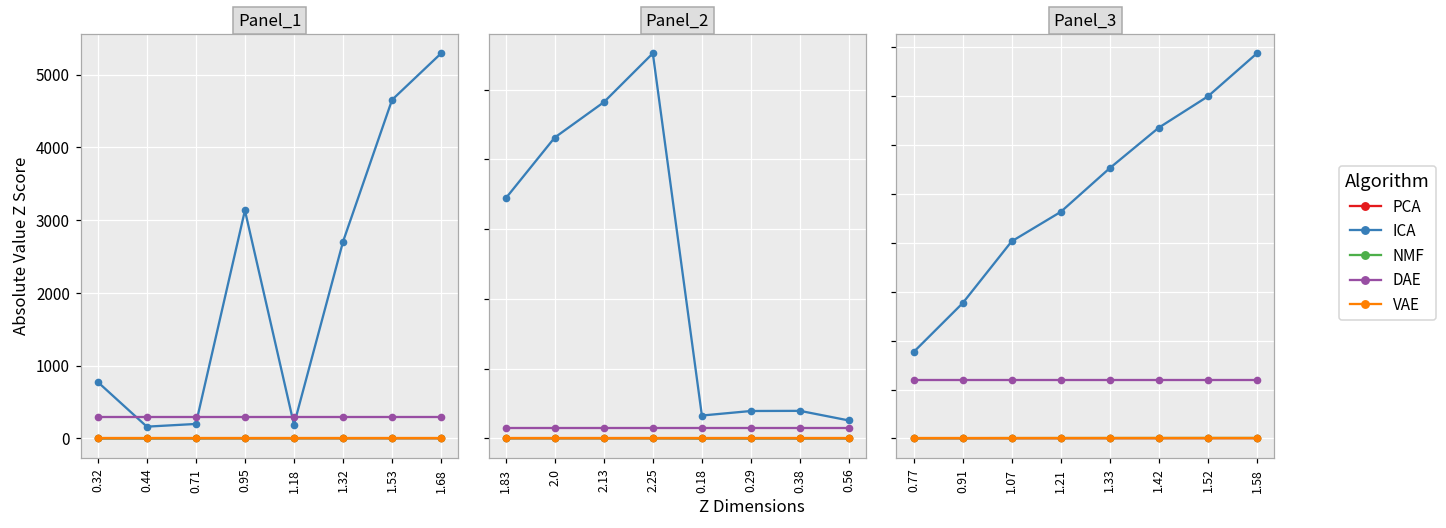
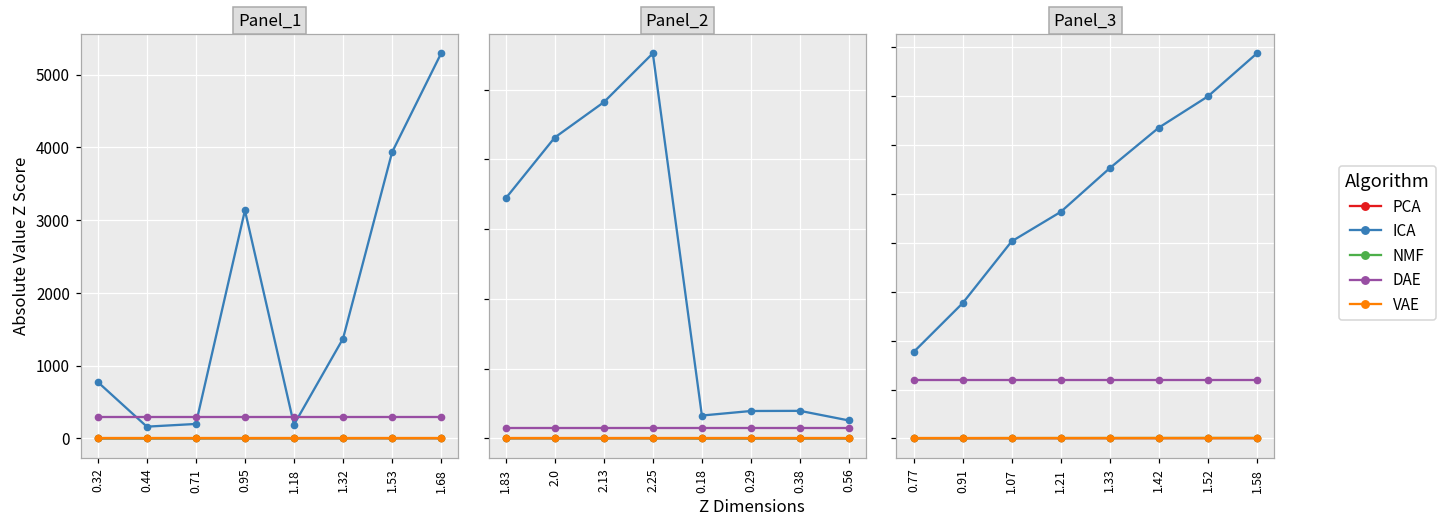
  {
    "Panel_1": {
      "VAE": {
        "0.32": 0,
        "0.44": 0,
        "0.71": 0,
        "0.95": 0,
        "1.18": 0,
        "1.32": 0,
        "1.53": 0,
        "1.68": 0
      },
      "ICA": {
        "0.32": 800,
        "0.44": 200,
        "0.71": 200,
        "0.95": 3100,
        "1.18": 200,
-       "1.32": 2700,
-       "1.53": 4700,
+       "1.32": 1400,
+       "1.53": 3900,
        "1.68": 5300
      },
      "DAE": {
        "0.32": 300,
        "0.44": 300,
        "0.71": 300,
        "0.95": 300,
        "1.18": 300,
        "1.32": 300,
        "1.53": 300,
        "1.68": 300
      }
    }
  }
